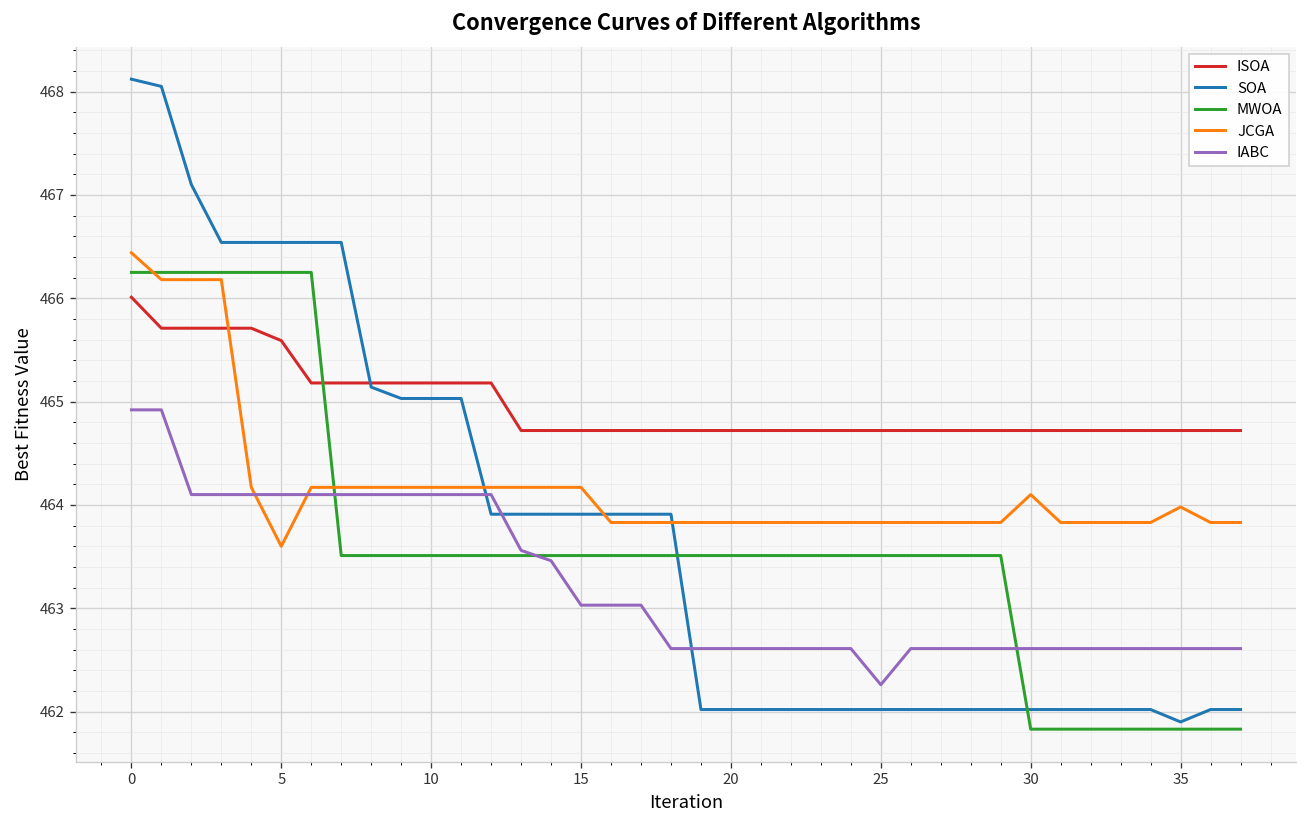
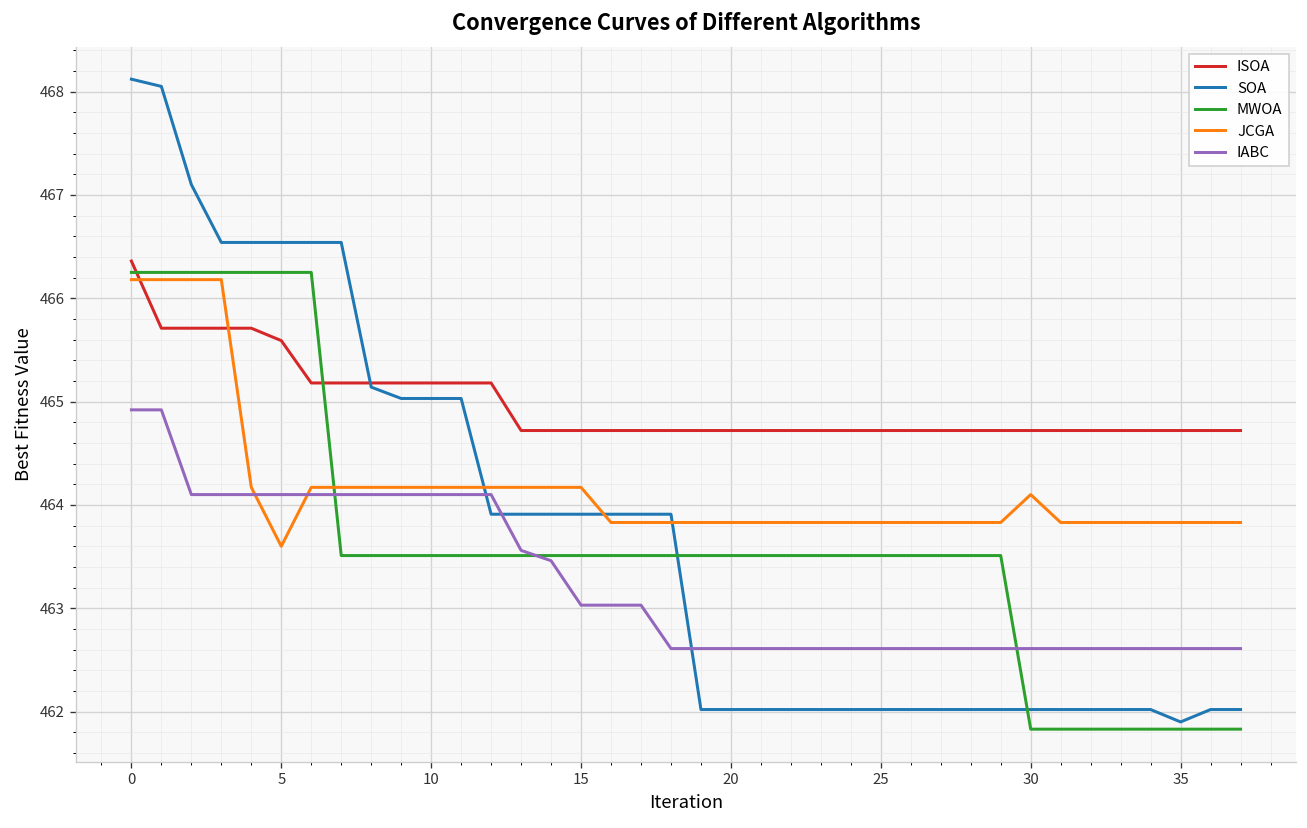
  {
    "ISOA": {
-     "0": 466.0,
+     "0": 466.4,
      "5": 465.6,
      "10": 465.2,
      "15": 464.7,
      "20": 464.7,
      "25": 464.7,
      "30": 464.7,
      "35": 464.7
    },
    "SOA": {
      "0": 468.1,
      "5": 466.5,
      "10": 465.0,
      "15": 463.9,
      "20": 462.0,
      "25": 462.0,
      "30": 462.0,
      "35": 461.9
    },
    "MWOA": {
      "0": 466.3,
      "5": 466.3,
      "10": 463.5,
      "15": 463.5,
      "20": 463.5,
      "25": 463.5,
      "30": 461.8,
      "35": 461.8
    },
    "JCGA": {
-     "0": 466.4,
+     "0": 466.2,
      "5": 463.6,
      "10": 464.2,
      "15": 464.2,
      "20": 463.8,
      "25": 463.8,
      "30": 464.1,
-     "35": 464.0
+     "35": 463.8
    },
    "IABC": {
      "0": 464.9,
      "5": 464.1,
      "10": 464.1,
      "15": 463.0,
      "20": 462.6,
-     "25": 462.3,
+     "25": 462.6,
      "30": 462.6,
      "35": 462.6
    }
  }
